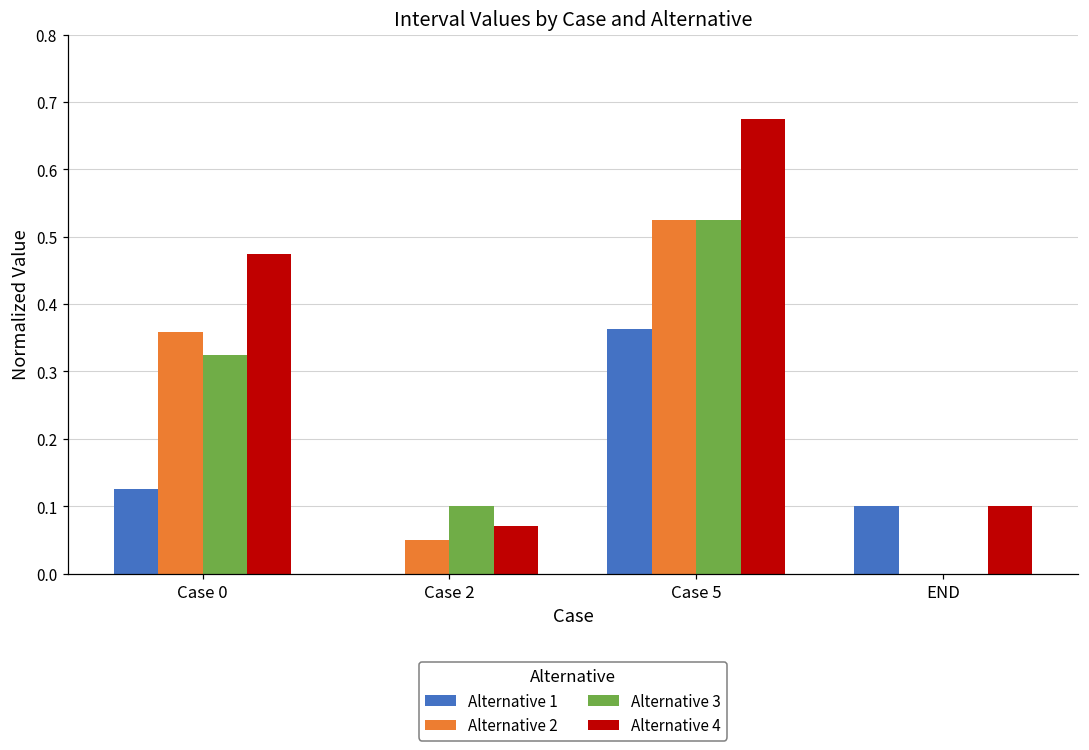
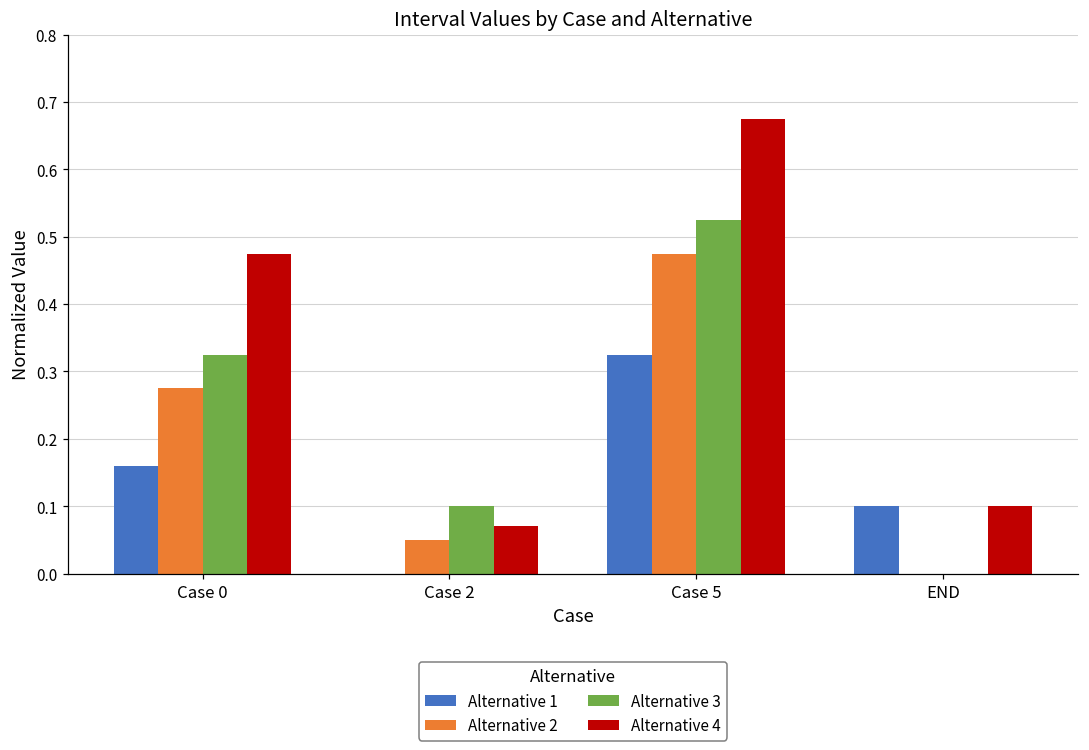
  {
    "Alternative 1": {
-     "Case 0": 0.13,
+     "Case 0": 0.16,
      "Case 2": 0.00,
-     "Case 5": 0.36,
+     "Case 5": 0.33,
      "END": 0.10
    },
    "Alternative 2": {
-     "Case 0": 0.36,
+     "Case 0": 0.28,
      "Case 2": 0.05,
-     "Case 5": 0.53,
+     "Case 5": 0.48,
      "END": 0.00
    },
    "Alternative 3": {
      "Case 0": 0.33,
      "Case 2": 0.10,
      "Case 5": 0.53,
      "END": 0.00
    },
    "Alternative 4": {
      "Case 0": 0.48,
      "Case 2": 0.07,
      "Case 5": 0.68,
      "END": 0.10
    }
  }
